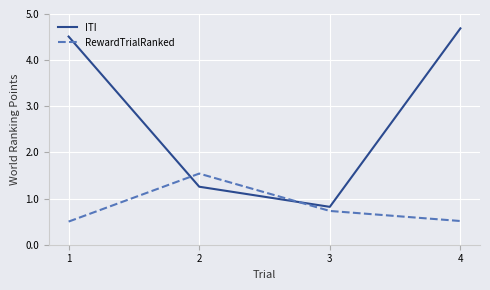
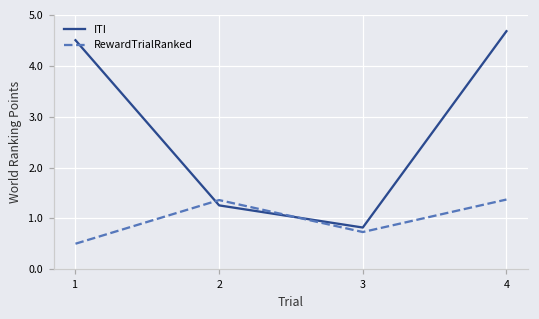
  {
    "ITI": {
      "1": 4.5,
      "2": 1.3,
      "3": 0.8,
      "4": 4.7
    },
    "RewardTrialRanked": {
      "1": 0.5,
-     "2": 1.5,
+     "2": 1.4,
      "3": 0.7,
-     "4": 0.5
+     "4": 1.4
    }
  }
